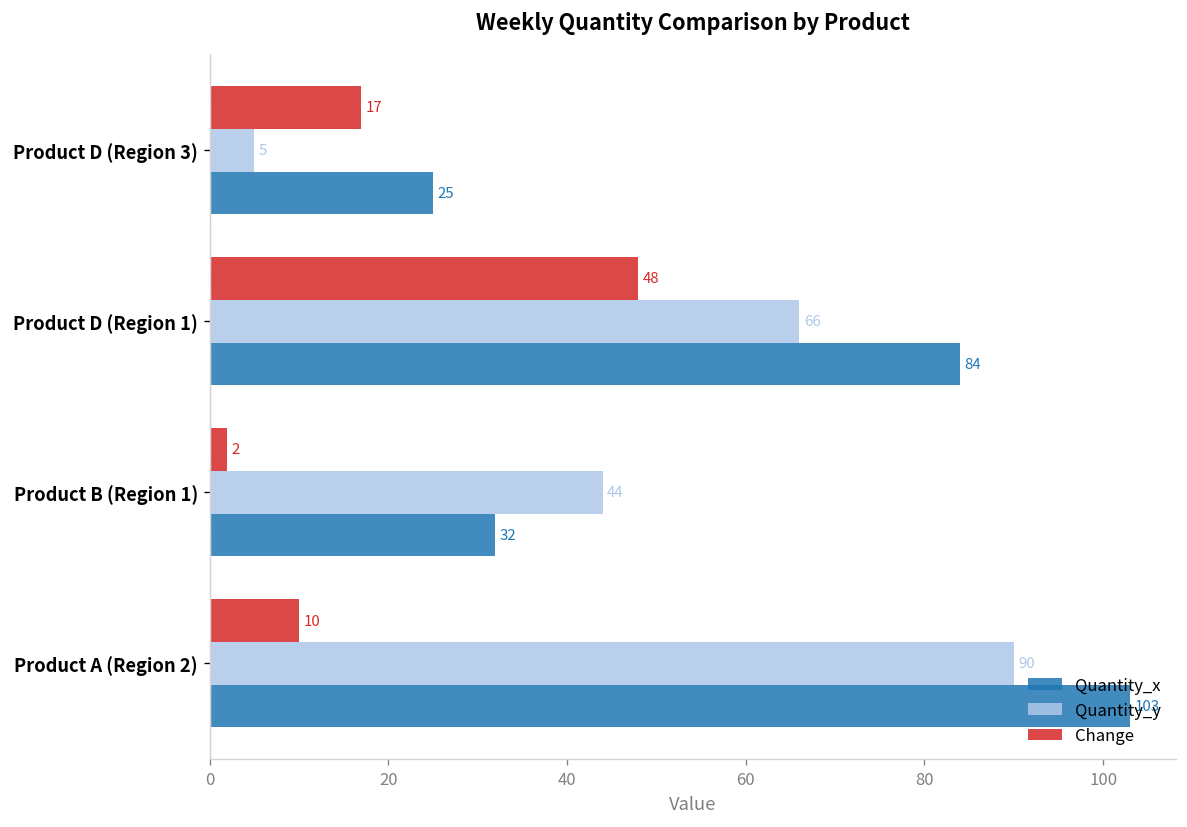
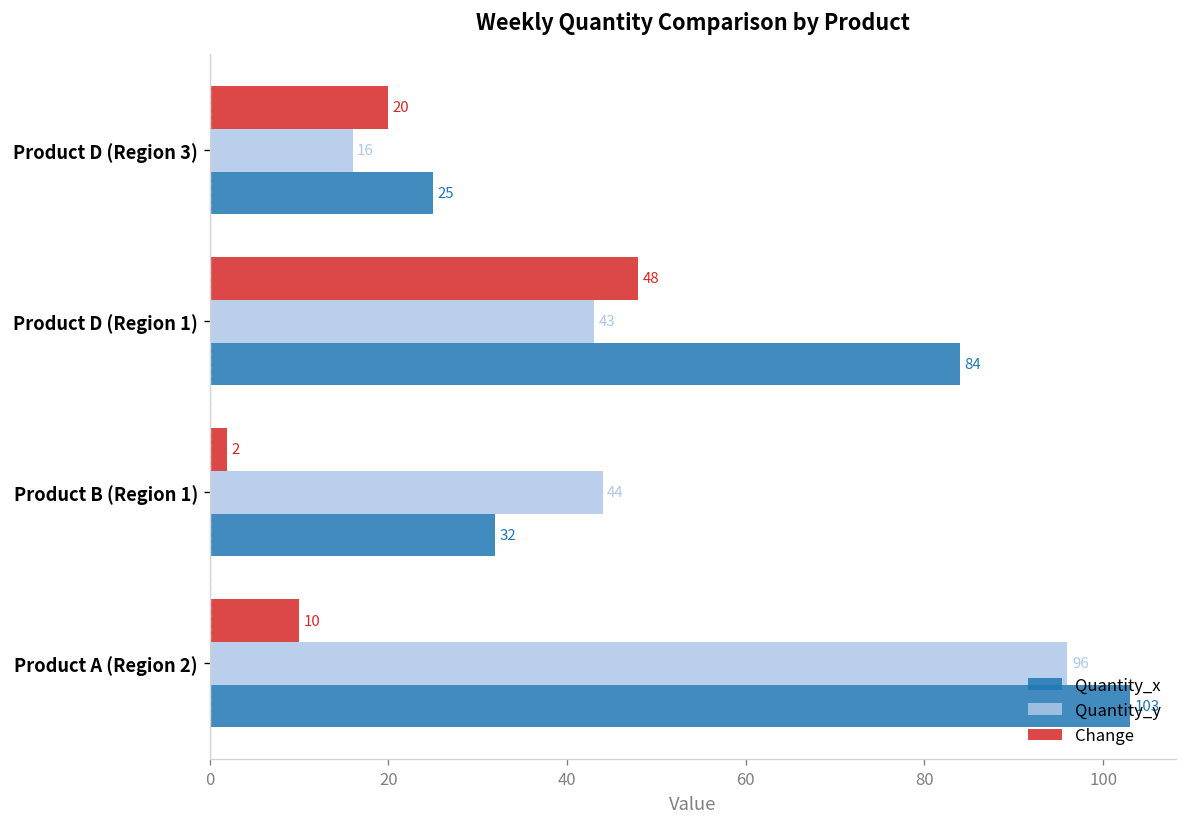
  {
    "Quantity_x": {
      "Product D (Region 3)": 25,
      "Product D (Region 1)": 84,
      "Product B (Region 1)": 32,
      "Product A (Region 2)": 103
    },
    "Quantity_y": {
-     "Product D (Region 3)": 5,
-     "Product D (Region 1)": 66,
+     "Product D (Region 3)": 16,
+     "Product D (Region 1)": 43,
      "Product B (Region 1)": 44,
-     "Product A (Region 2)": 90
+     "Product A (Region 2)": 96
    },
    "Change": {
-     "Product D (Region 3)": 17,
+     "Product D (Region 3)": 20,
      "Product D (Region 1)": 48,
      "Product B (Region 1)": 2,
      "Product A (Region 2)": 10
    }
  }
